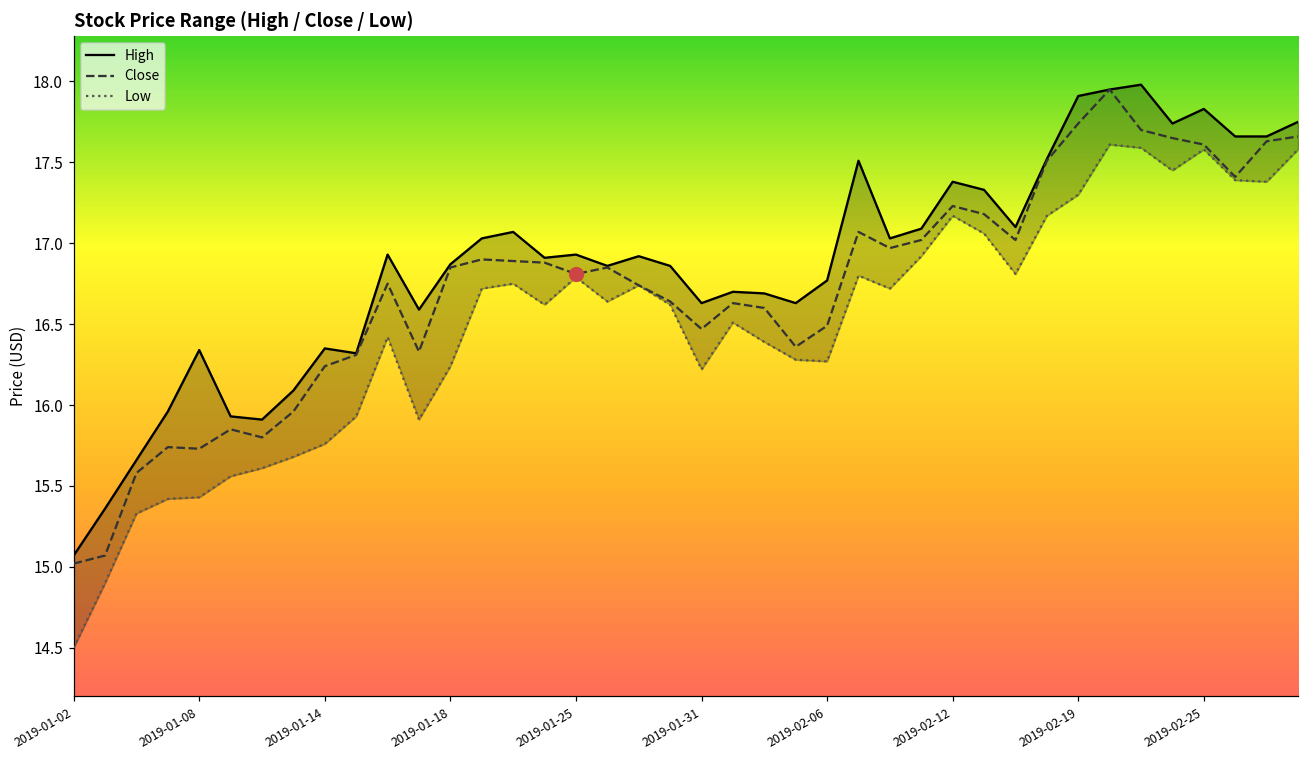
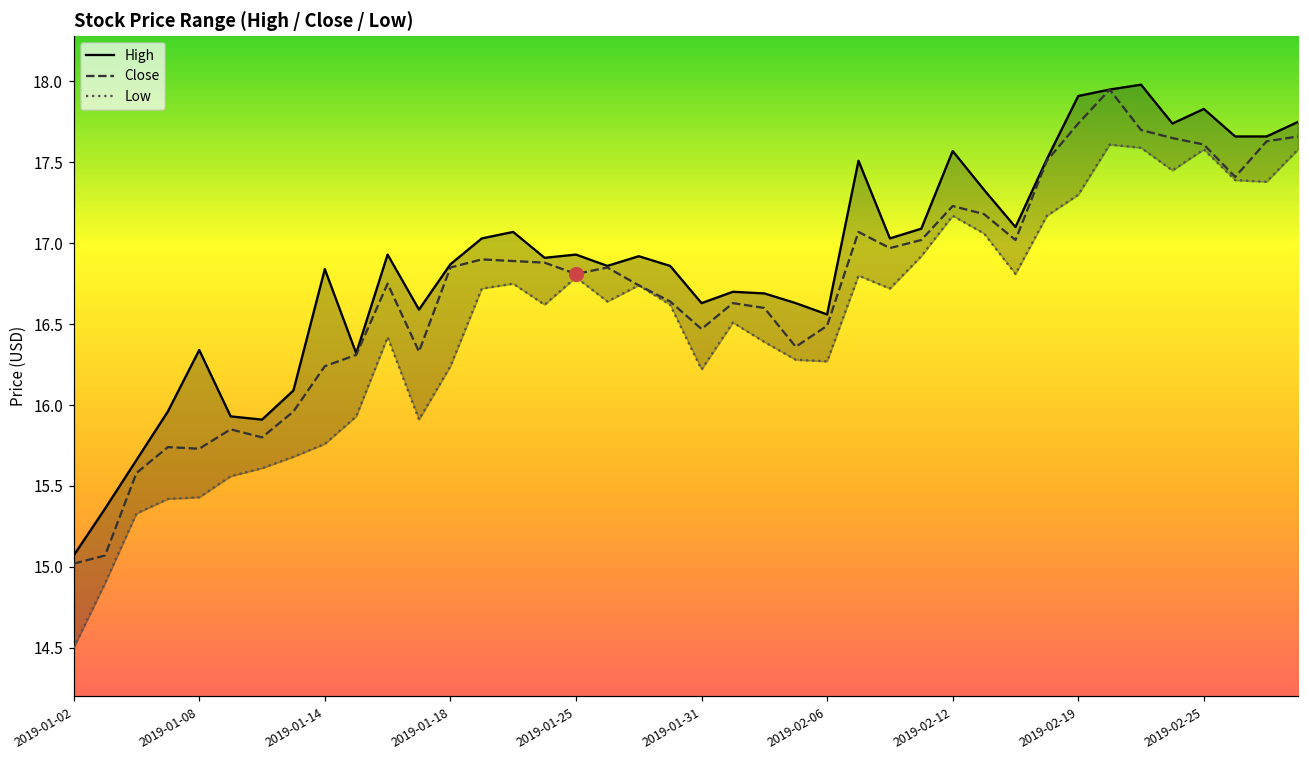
  {
    "High": {
      "2019-01-02": 15.07,
      "2019-01-08": 16.34,
-     "2019-01-14": 16.35,
+     "2019-01-14": 16.84,
      "2019-01-18": 16.87,
      "2019-01-25": 16.93,
      "2019-01-31": 16.63,
-     "2019-02-06": 16.77,
-     "2019-02-12": 17.38,
+     "2019-02-06": 16.56,
+     "2019-02-12": 17.57,
      "2019-02-19": 17.91,
      "2019-02-25": 17.83
    }
  }
